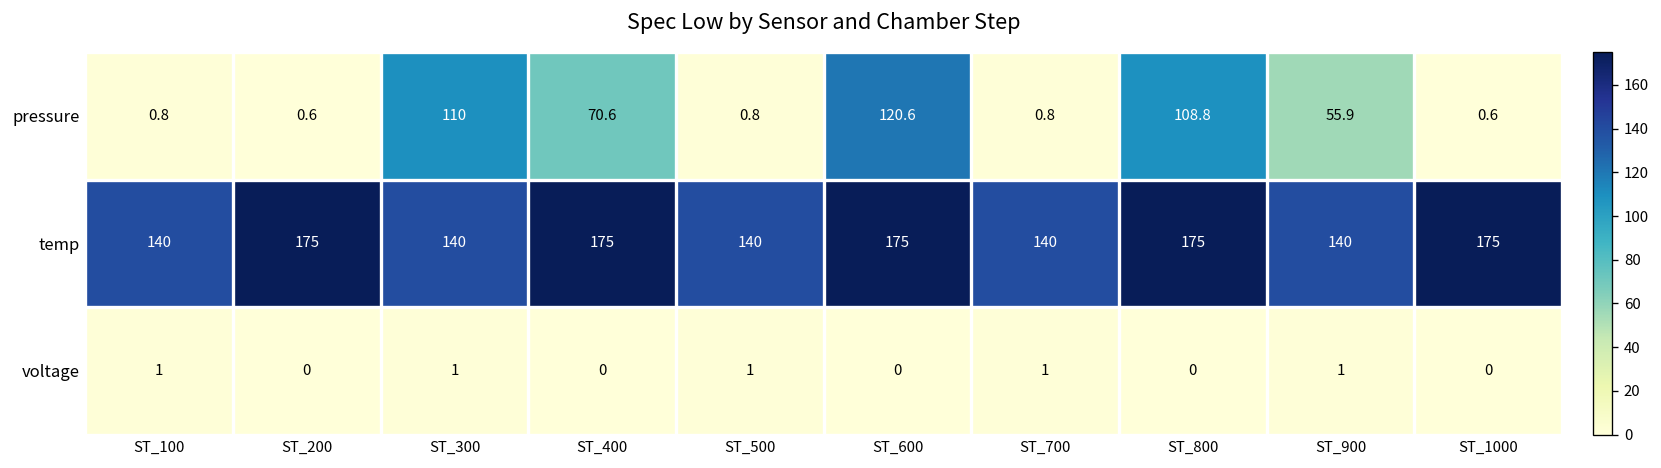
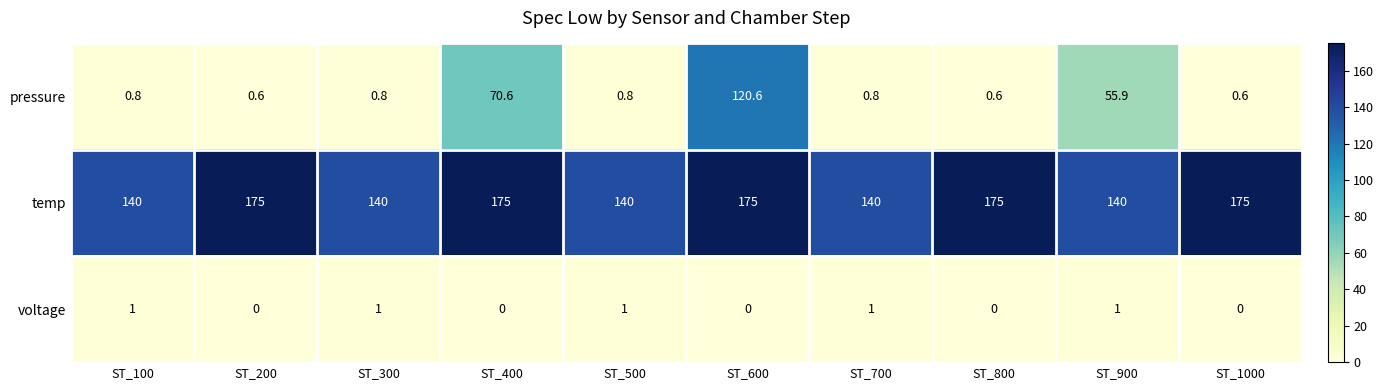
  {
    "pressure": {
      "ST_100": 0.8,
      "ST_200": 0.6,
-     "ST_300": 110,
+     "ST_300": 0.8,
      "ST_400": 70.6,
      "ST_500": 0.8,
      "ST_600": 120.6,
      "ST_700": 0.8,
-     "ST_800": 108.8,
+     "ST_800": 0.6,
      "ST_900": 55.9,
      "ST_1000": 0.6
    },
    "temp": {
      "ST_100": 140,
      "ST_200": 175,
      "ST_300": 140,
      "ST_400": 175,
      "ST_500": 140,
      "ST_600": 175,
      "ST_700": 140,
      "ST_800": 175,
      "ST_900": 140,
      "ST_1000": 175
    },
    "voltage": {
      "ST_100": 1,
      "ST_200": 0,
      "ST_300": 1,
      "ST_400": 0,
      "ST_500": 1,
      "ST_600": 0,
      "ST_700": 1,
      "ST_800": 0,
      "ST_900": 1,
      "ST_1000": 0
    }
  }
